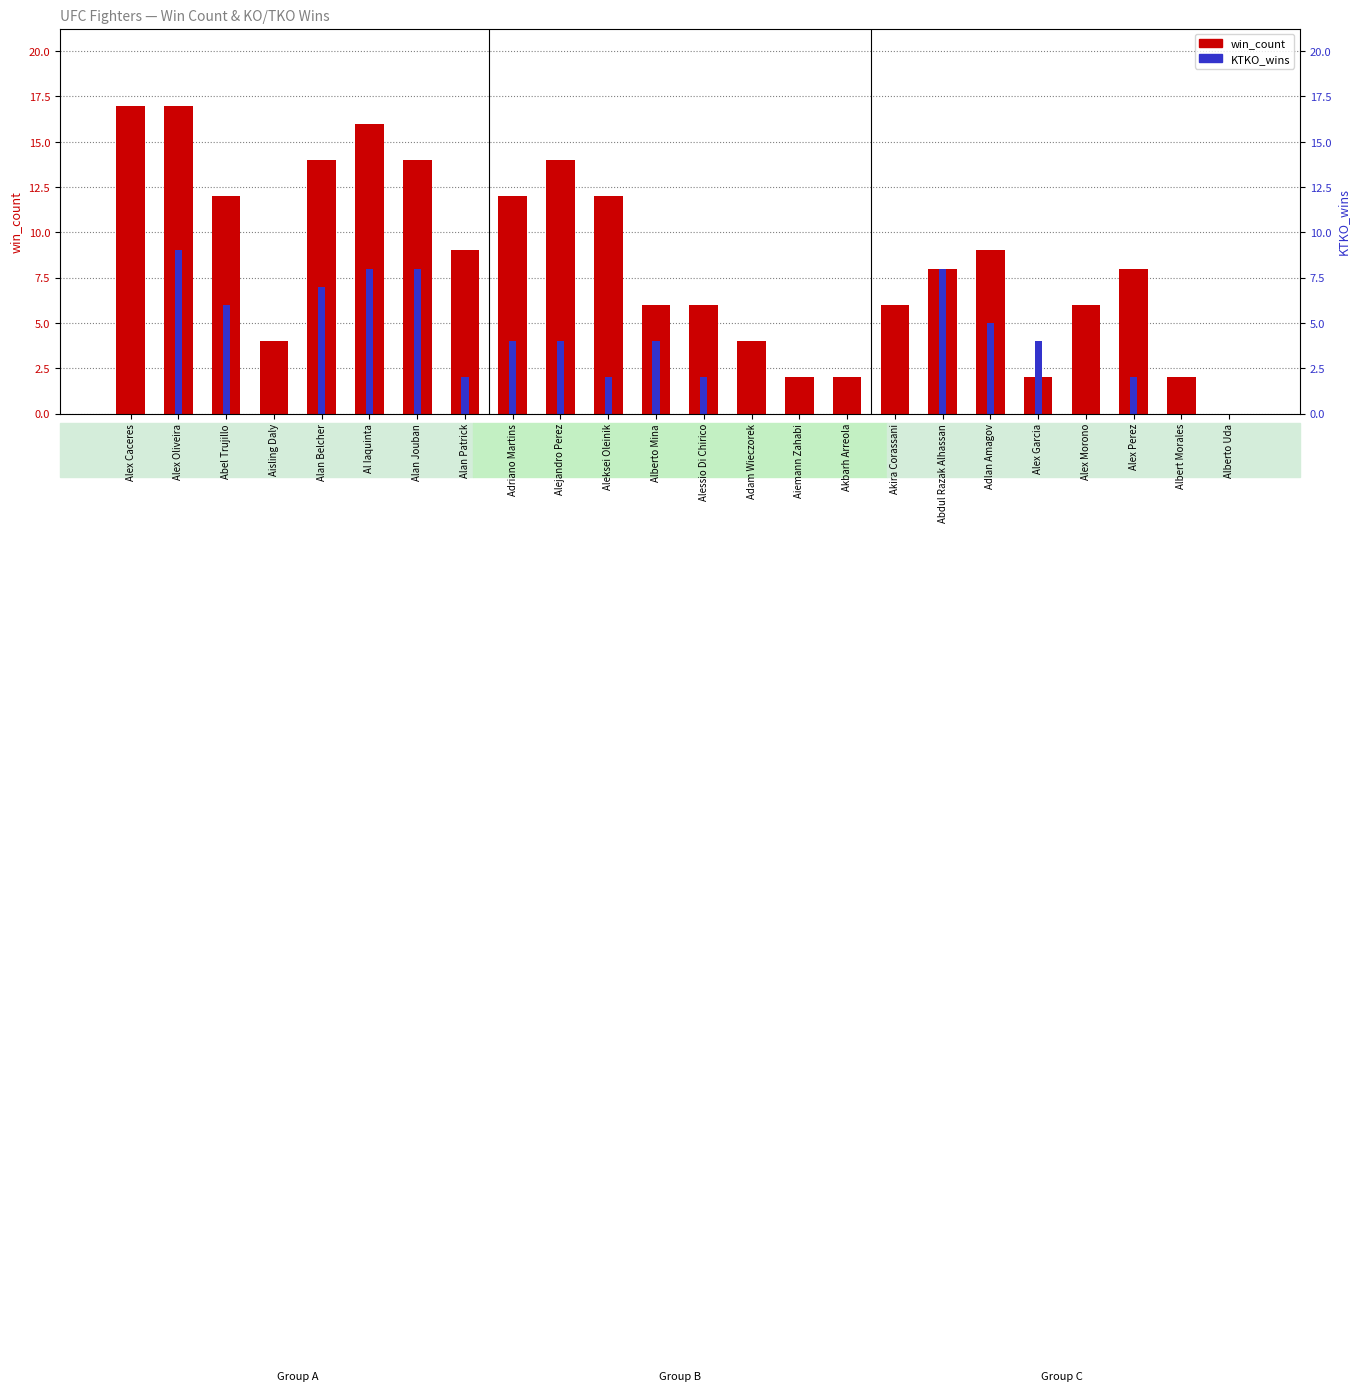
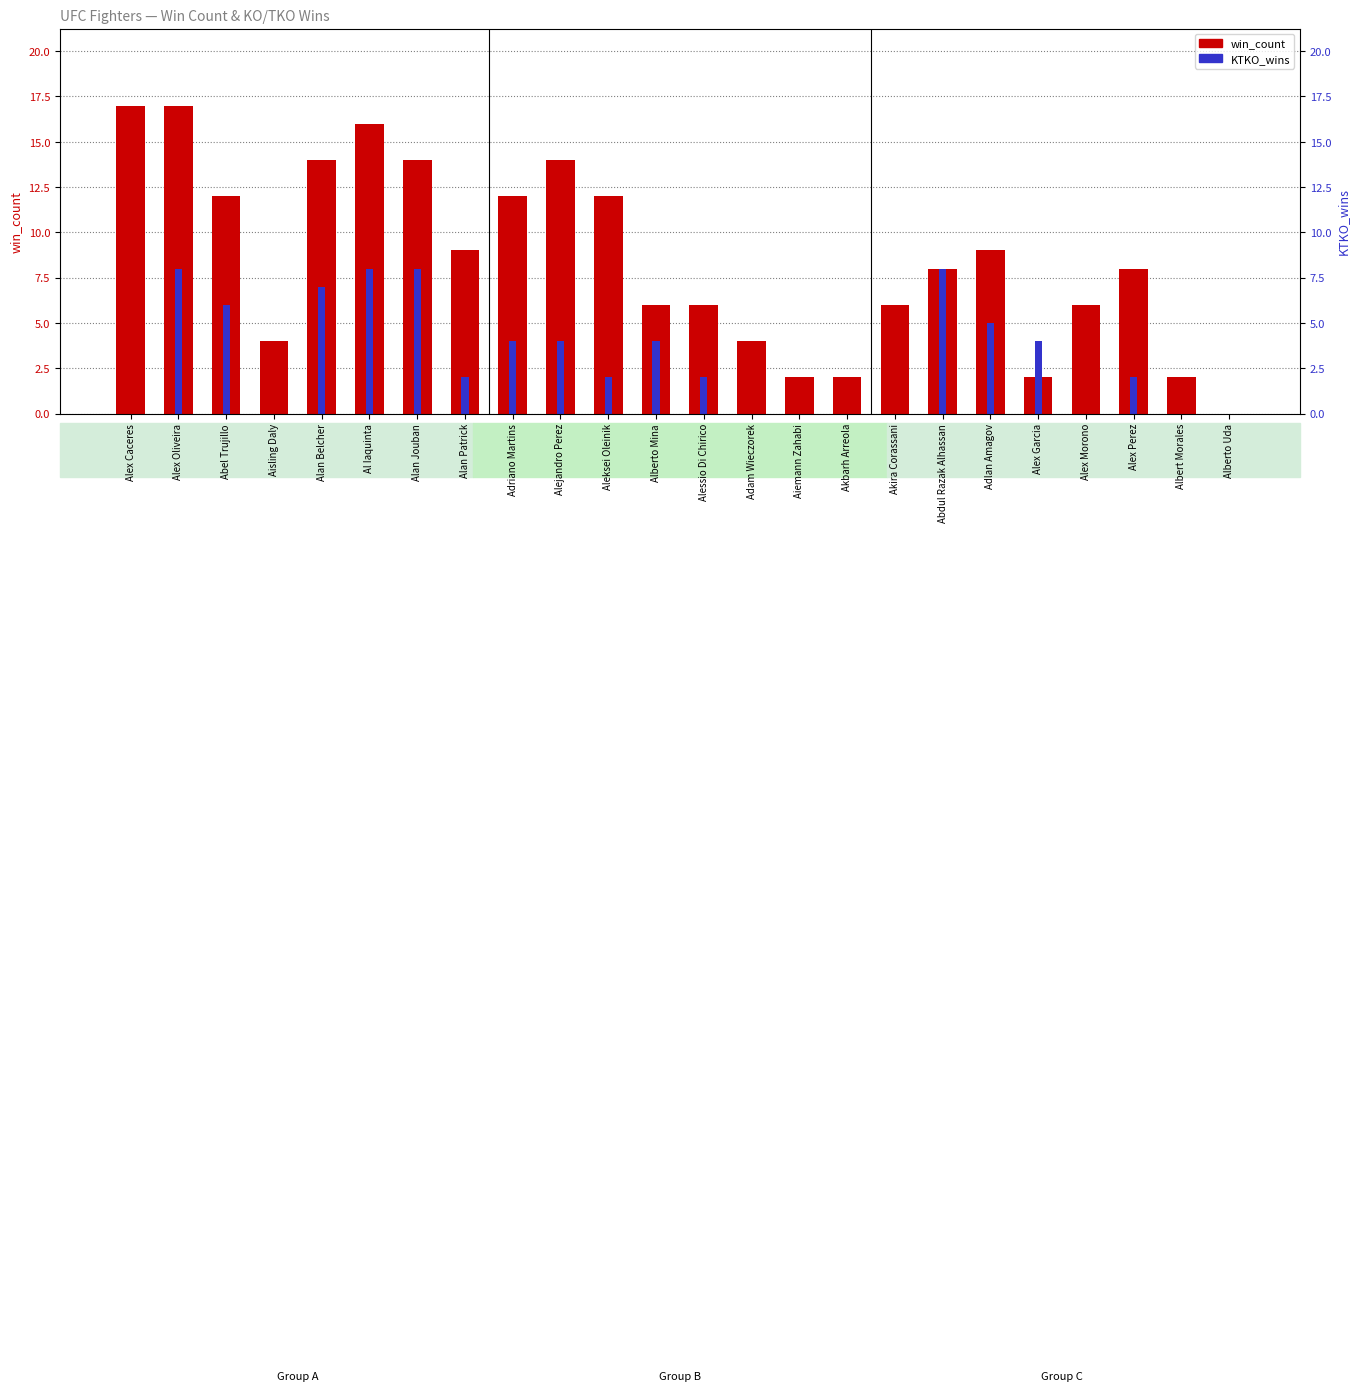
  {
    "win_count": {
      "Alex Caceres": 17,
      "Alex Oliveira": 17,
      "Abel Trujillo": 12,
      "Aisling Daly": 4,
      "Alan Belcher": 14,
      "Al Iaquinta": 16,
      "Alan Jouban": 14,
      "Alan Patrick": 9,
      "Adriano Martins": 12,
      "Alejandro Perez": 14,
      "Aleksei Oleinik": 12,
      "Alberto Mina": 6,
      "Alessio Di Chirico": 6,
      "Adam Wieczorek": 4,
      "Aiemann Zahabi": 2,
      "Akbarh Arreola": 2,
      "Akira Corassani": 6,
      "Abdul Razak Alhassan": 8,
      "Adlan Amagov": 9,
      "Alex Morono": 6,
      "Alex Perez": 8,
      "Albert Morales": 2,
      "Alberto Uda": 0
    },
    "KTKO_wins": {
      "Alex Caceres": 0,
-     "Alex Oliveira": 9,
+     "Alex Oliveira": 8,
      "Aisling Daly": 0,
      "Adam Wieczorek": 0,
      "Aiemann Zahabi": 0,
      "Akbarh Arreola": 0,
      "Akira Corassani": 0,
      "Abdul Razak Alhassan": 8,
      "Alex Garcia": 4,
      "Alex Morono": 0,
      "Albert Morales": 0,
      "Alberto Uda": 0
    }
  }
